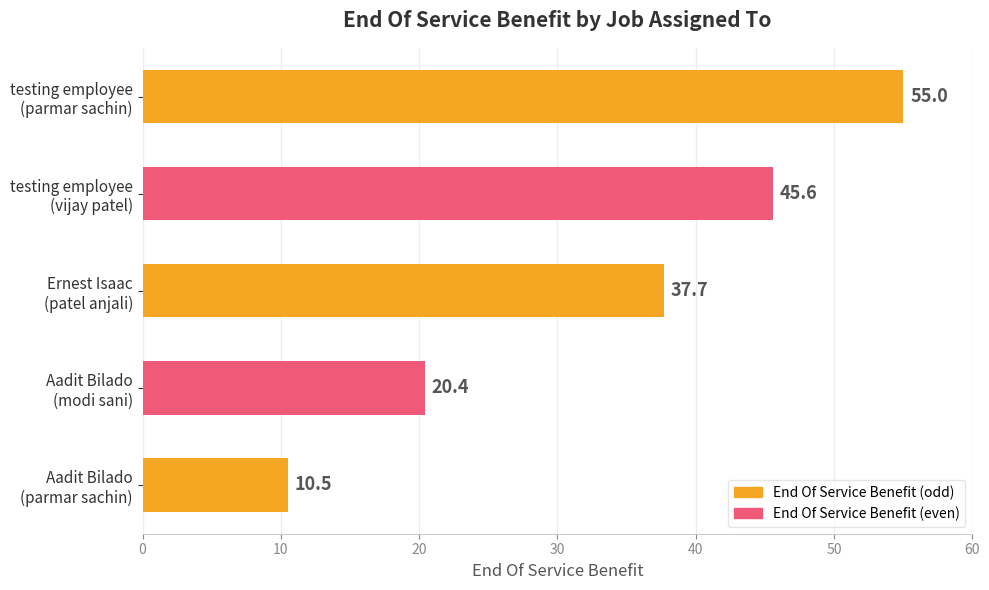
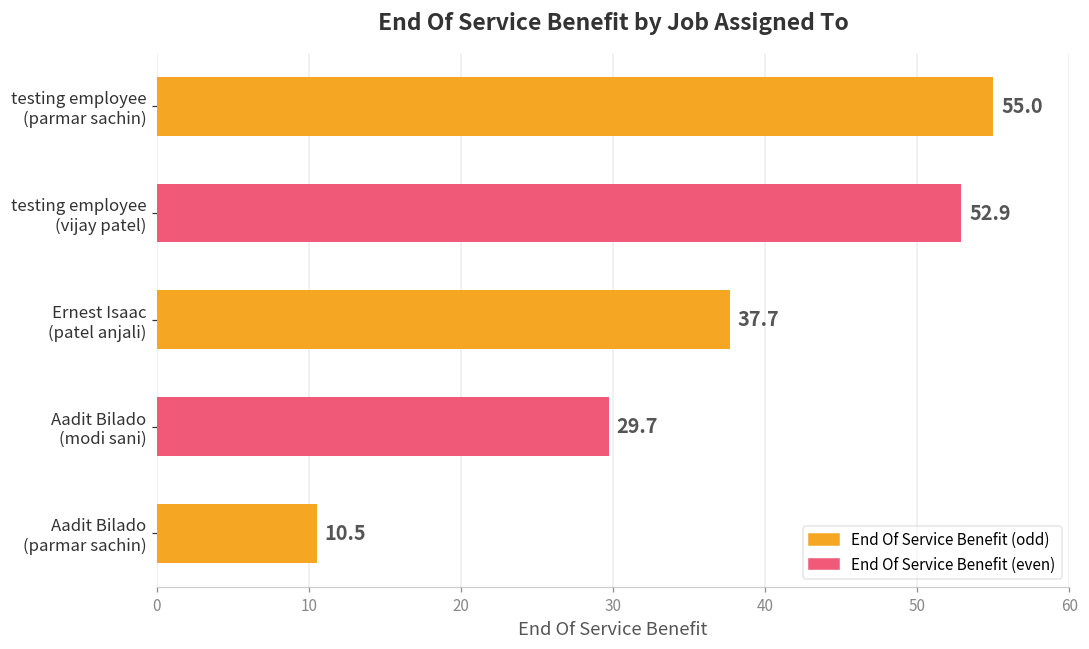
  {
    "testing employee (parmar sachin)": 55.0,
-   "testing employee (vijay patel)": 45.6,
+   "testing employee (vijay patel)": 52.9,
    "Ernest Isaac (patel anjali)": 37.7,
-   "Aadit Bilado (modi sani)": 20.4,
+   "Aadit Bilado (modi sani)": 29.7,
    "Aadit Bilado (parmar sachin)": 10.5
  }
